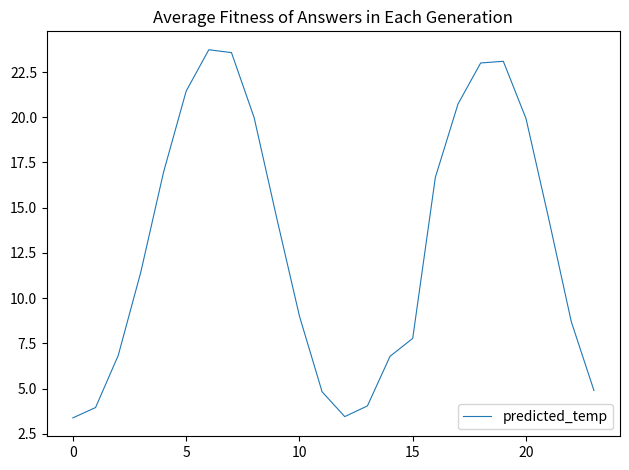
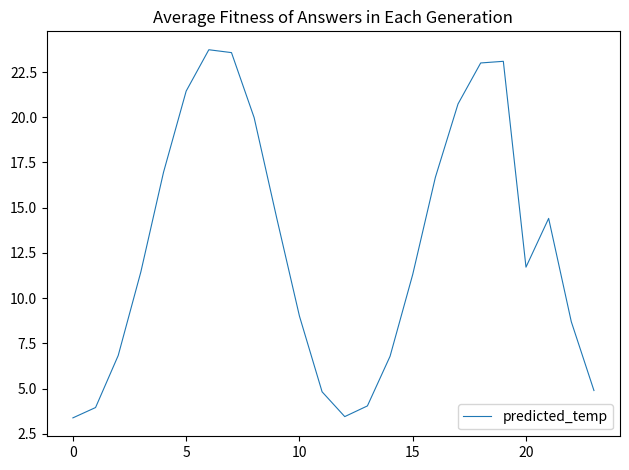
  {
    "0": 3.4,
    "5": 21.4,
    "10": 9.0,
-   "15": 7.8,
-   "20": 19.9
+   "15": 11.3,
+   "20": 11.7
  }
